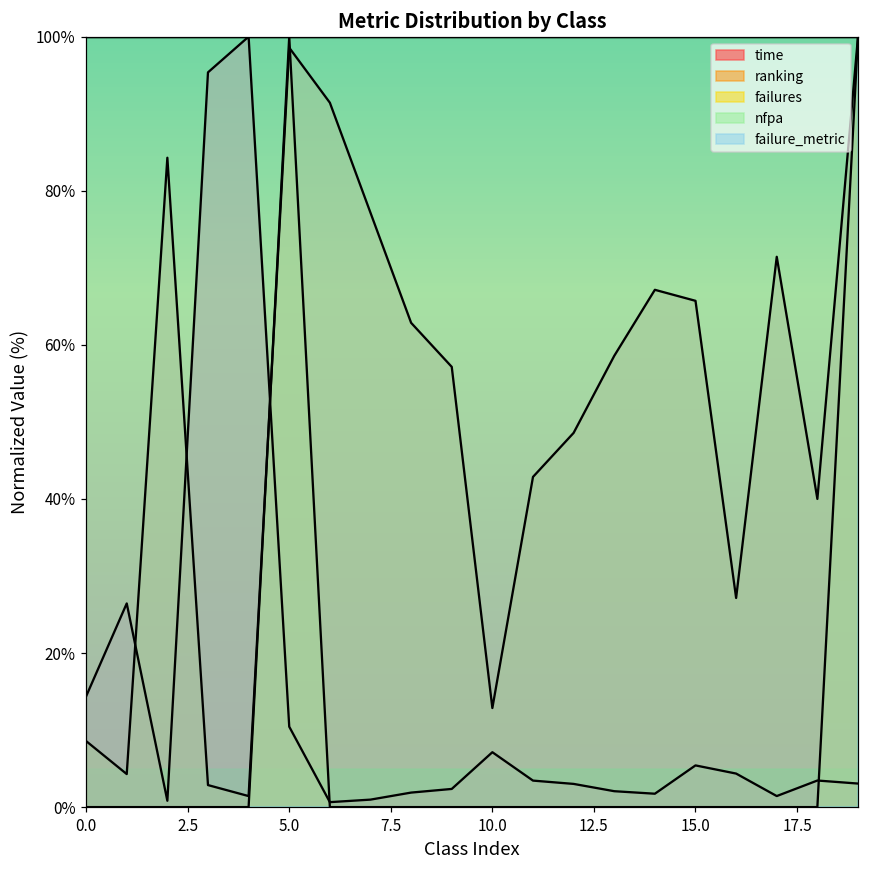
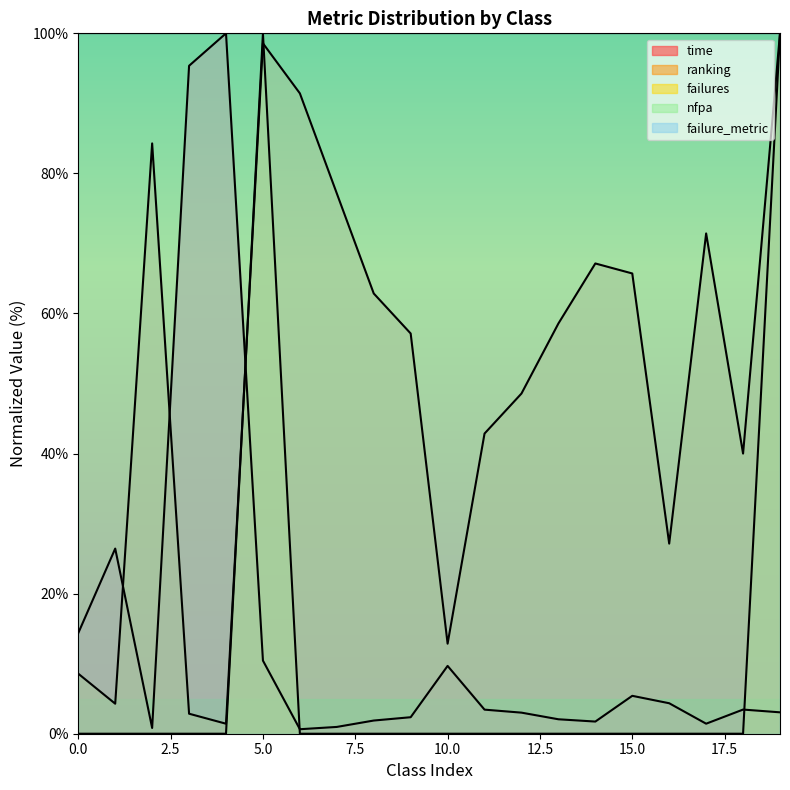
  {
    "time": {
      "0.0": "14%",
      "5.0": "10%",
-     "10.0": "7%",
+     "10.0": "10%",
      "15.0": "5%"
    },
    "failure_metric": {
      "0.0": "100%",
      "10.0": "100%",
      "15.0": "100%"
    }
  }
